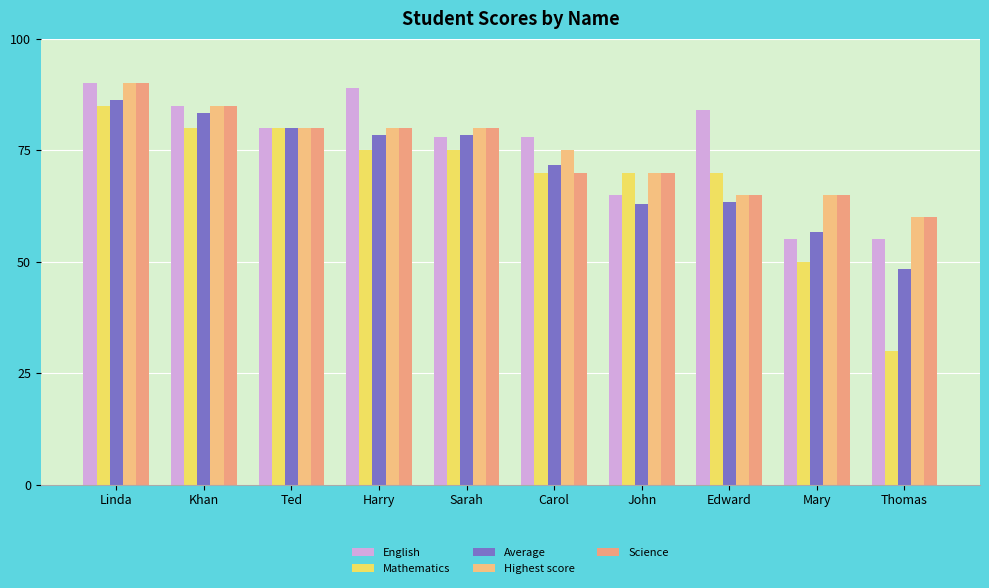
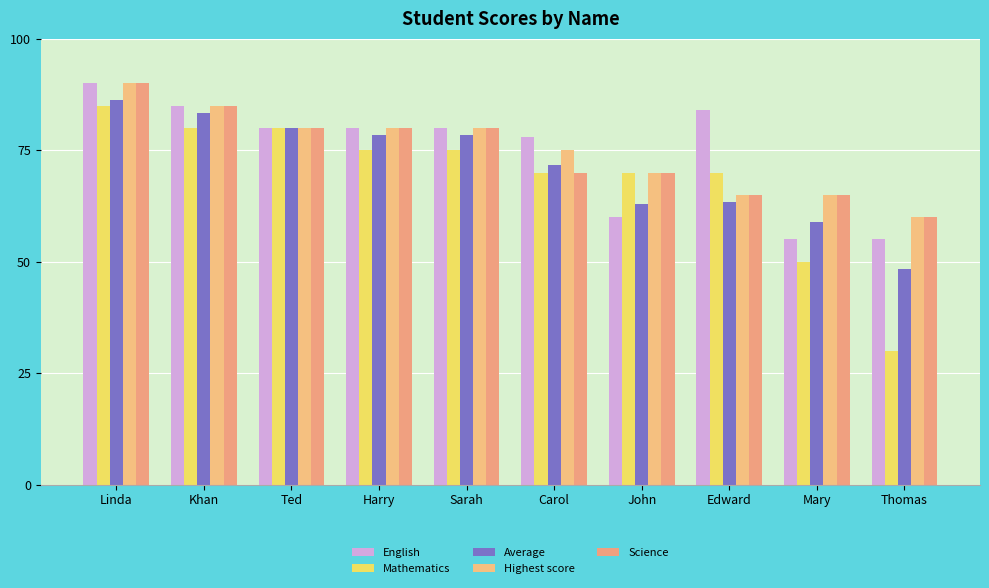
  {
    "English": {
      "Linda": 90,
      "Khan": 85,
      "Ted": 80,
-     "Harry": 89,
-     "Sarah": 78,
+     "Harry": 80,
+     "Sarah": 80,
      "Carol": 78,
-     "John": 65,
+     "John": 60,
      "Edward": 84,
      "Mary": 55,
      "Thomas": 55
    },
    "Average": {
      "Linda": 86,
      "Khan": 83,
      "Ted": 80,
      "Harry": 78,
      "Sarah": 78,
      "Carol": 72,
      "John": 63,
      "Edward": 63,
-     "Mary": 57,
+     "Mary": 59,
      "Thomas": 48
    }
  }
